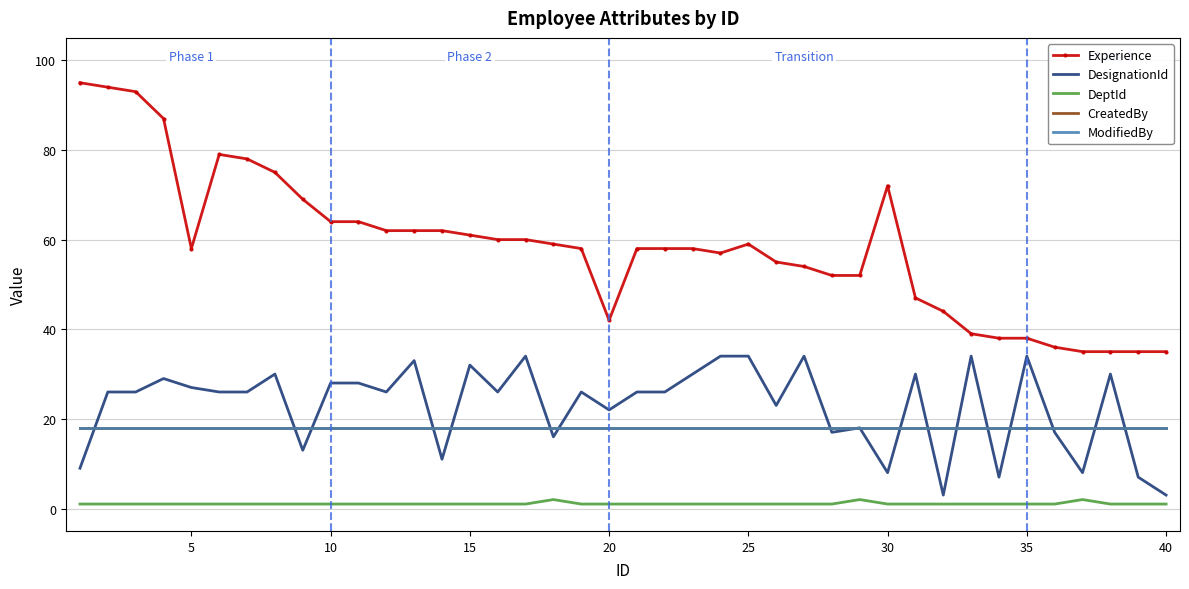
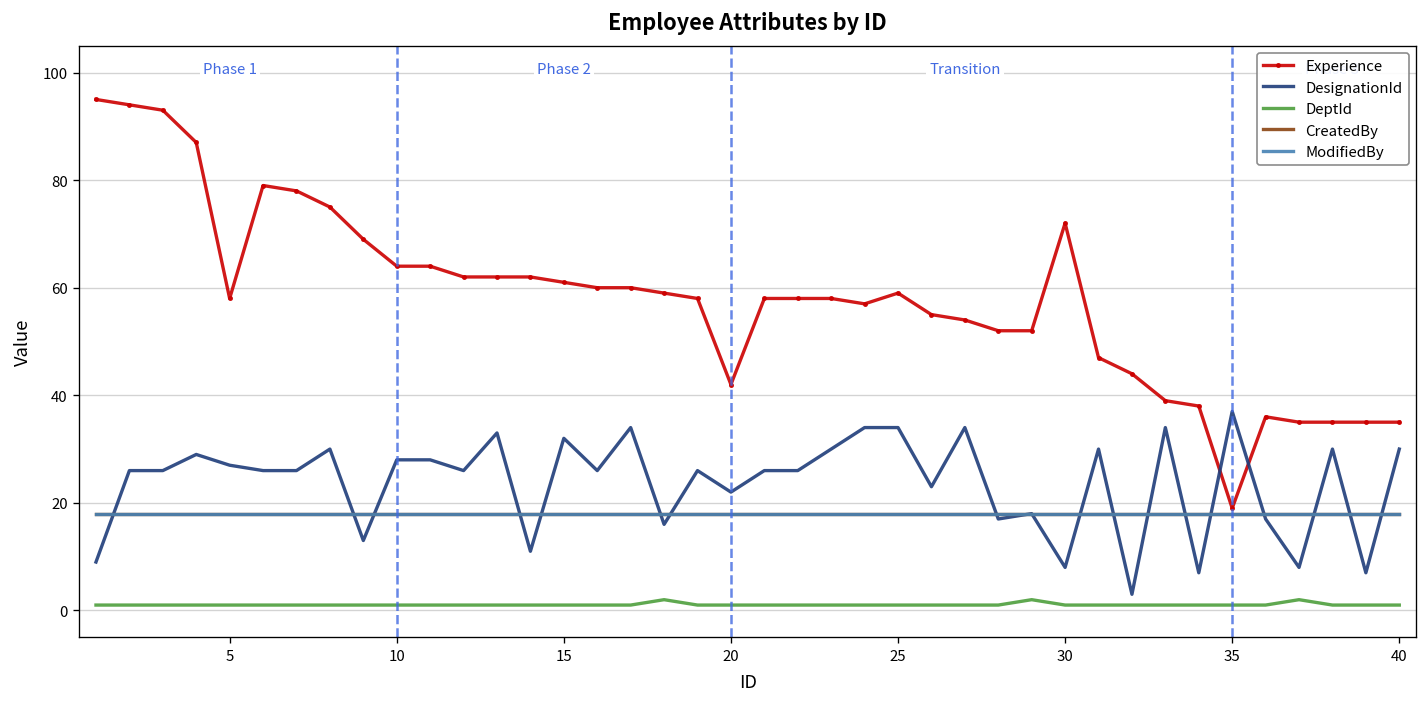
  {
    "Experience": {
      "5": 58,
      "10": 64,
      "15": 61,
      "20": 42,
      "25": 59,
      "30": 72,
-     "35": 38,
+     "35": 19,
      "40": 35
    },
    "DesignationId": {
      "5": 27,
      "10": 28,
      "15": 32,
      "20": 22,
      "25": 34,
      "30": 8,
-     "35": 34,
-     "40": 3
+     "35": 37,
+     "40": 30
    },
    "DeptId": {
      "5": 1,
      "10": 1,
      "15": 1,
      "20": 1,
      "25": 1,
      "30": 1,
      "35": 1,
      "40": 1
    },
    "ModifiedBy": {
      "5": 18,
      "10": 18,
      "15": 18,
      "20": 18,
      "25": 18,
      "30": 18,
      "35": 18,
      "40": 18
    }
  }
